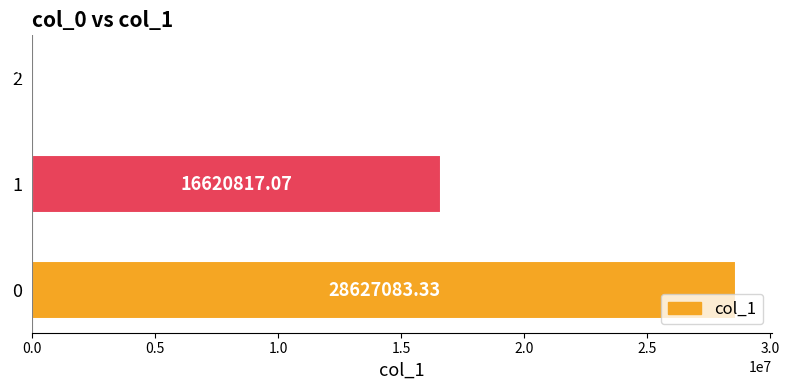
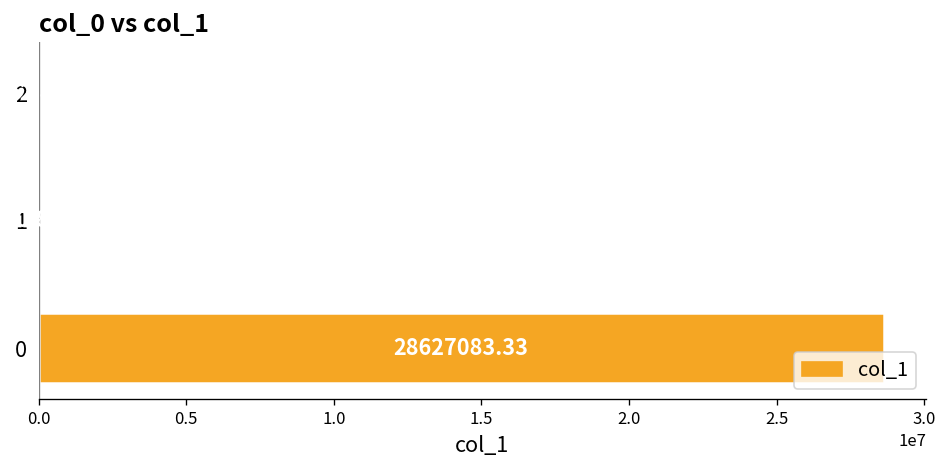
  {
-   "1": 16600000
+   "1": 0
  }
